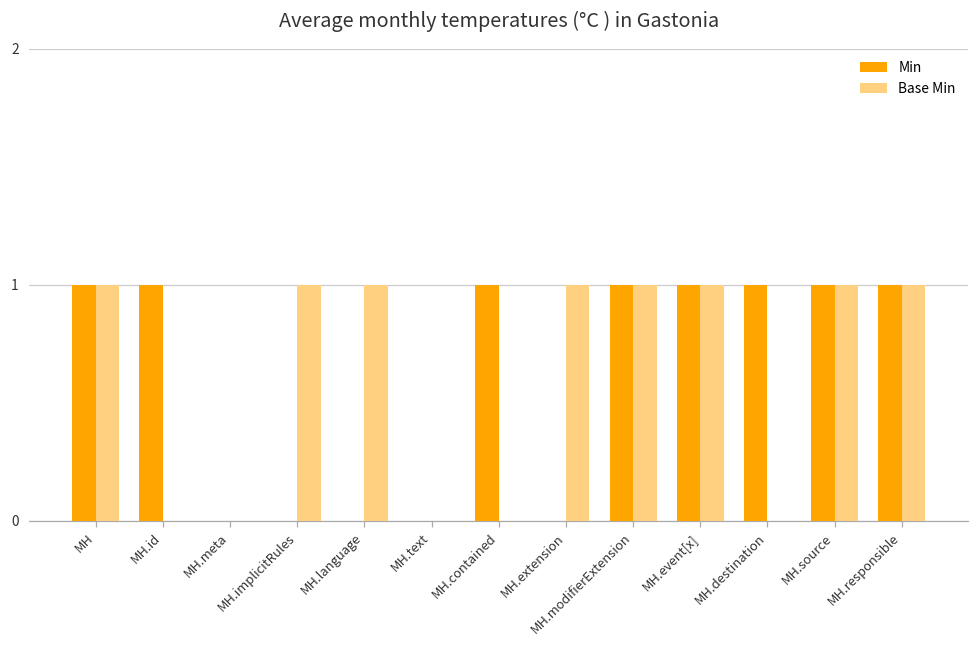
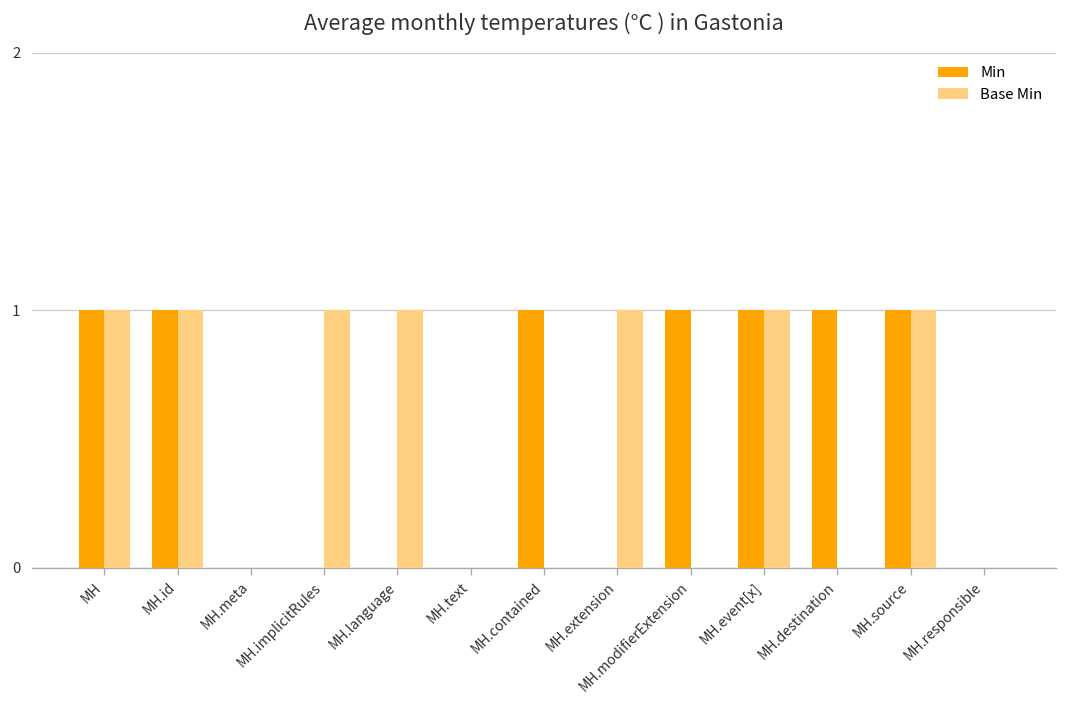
  {
    "Min": {
      "MH": 1,
      "MH.id": 1,
      "MH.meta": 0,
      "MH.implicitRules": 0,
      "MH.language": 0,
      "MH.text": 0,
      "MH.contained": 1,
      "MH.extension": 0,
      "MH.modifierExtension": 1,
      "MH.event[x]": 1,
      "MH.destination": 1,
      "MH.source": 1,
-     "MH.responsible": 1
+     "MH.responsible": 0
    },
    "Base Min": {
      "MH": 1,
-     "MH.id": 0,
+     "MH.id": 1,
      "MH.meta": 0,
      "MH.implicitRules": 1,
      "MH.language": 1,
      "MH.text": 0,
      "MH.contained": 0,
      "MH.extension": 1,
-     "MH.modifierExtension": 1,
+     "MH.modifierExtension": 0,
      "MH.event[x]": 1,
      "MH.destination": 0,
      "MH.source": 1,
-     "MH.responsible": 1
+     "MH.responsible": 0
    }
  }
